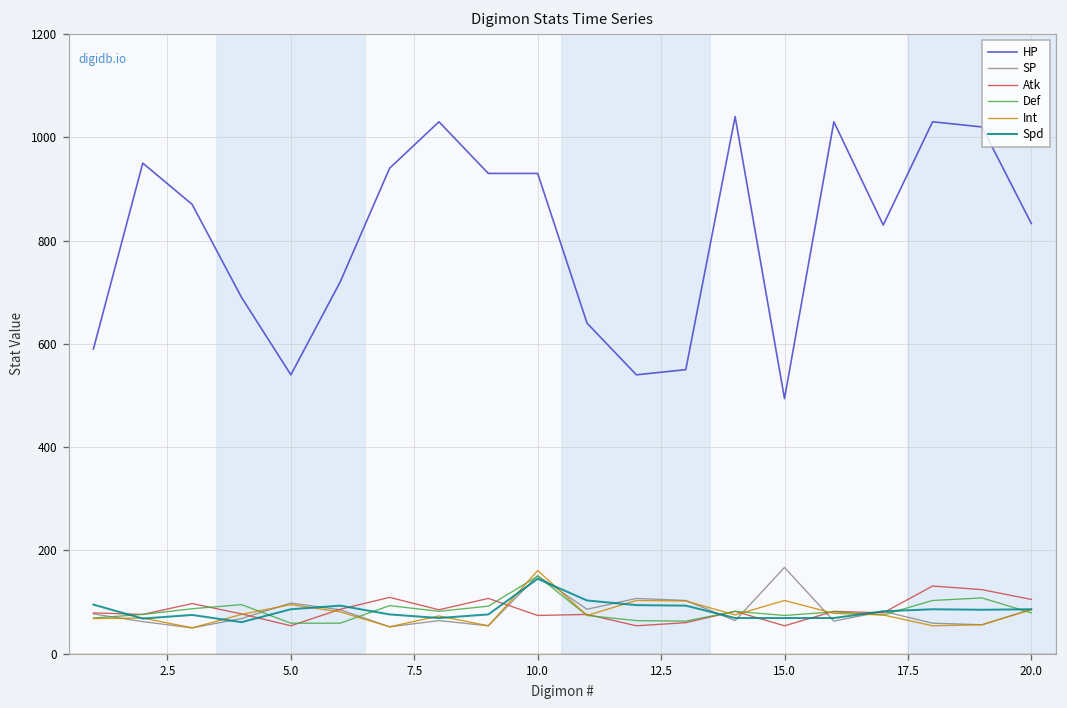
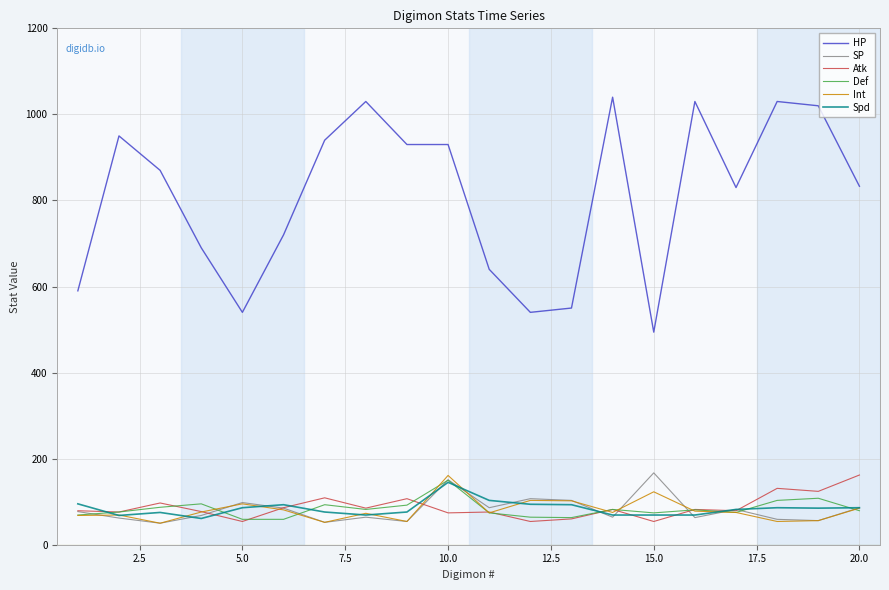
  {
    "HP": {
      "5.0": 540,
      "10.0": 930,
      "15.0": 490,
      "20.0": 830
    },
    "SP": {
      "15.0": 170
    },
    "Atk": {
      "10.0": 70,
      "15.0": 50,
-     "20.0": 110
+     "20.0": 160
    },
    "Def": {
      "20.0": 80
    },
    "Int": {
      "10.0": 160,
-     "15.0": 100
+     "15.0": 120
    },
    "Spd": {
      "5.0": 90
    }
  }
